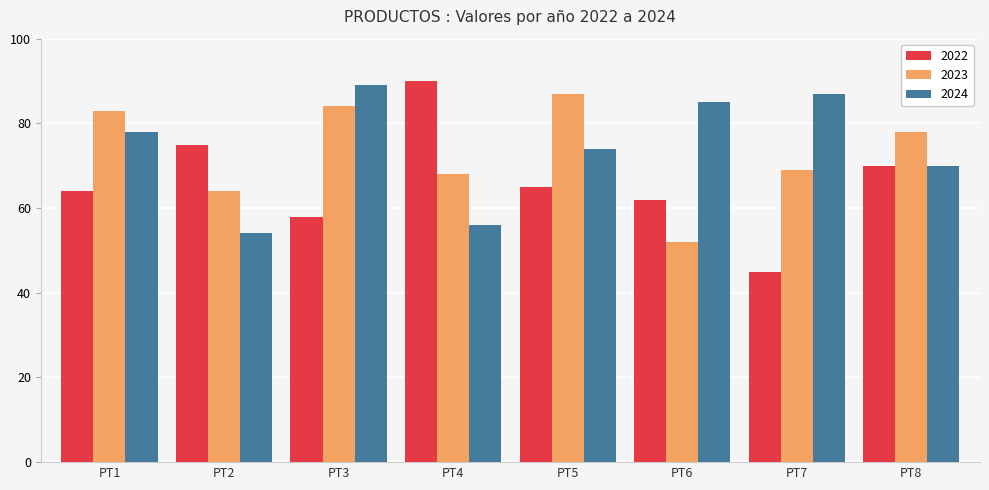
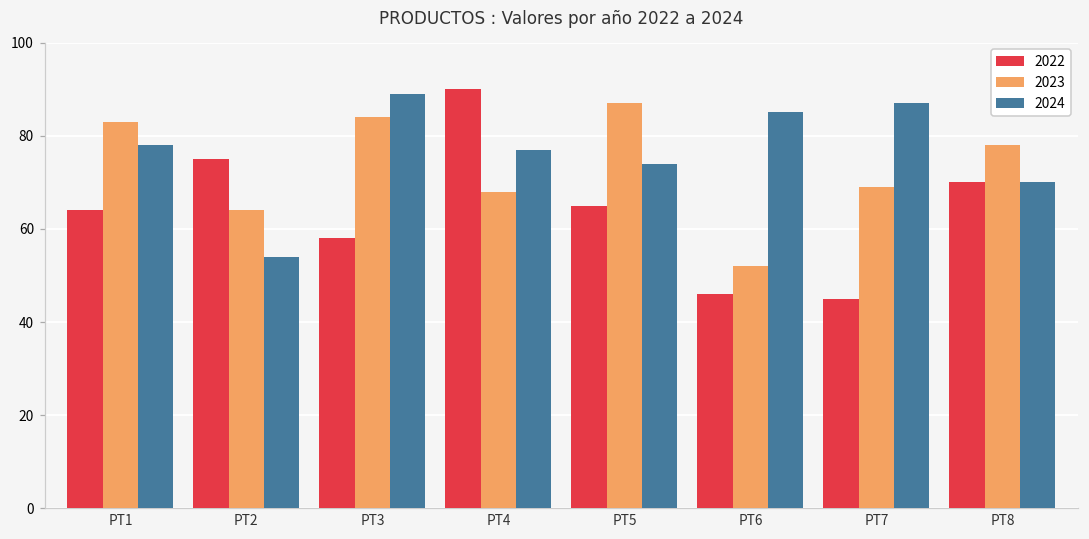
  {
    "2022": {
      "PT1": 64,
      "PT2": 75,
      "PT3": 58,
      "PT4": 90,
      "PT5": 65,
-     "PT6": 62,
+     "PT6": 46,
      "PT7": 45,
      "PT8": 70
    },
    "2023": {
      "PT1": 83,
      "PT2": 64,
      "PT3": 84,
      "PT4": 68,
      "PT5": 87,
      "PT6": 52,
      "PT7": 69,
      "PT8": 78
    },
    "2024": {
      "PT1": 78,
      "PT2": 54,
      "PT3": 89,
-     "PT4": 56,
+     "PT4": 77,
      "PT5": 74,
      "PT6": 85,
      "PT7": 87,
      "PT8": 70
    }
  }
